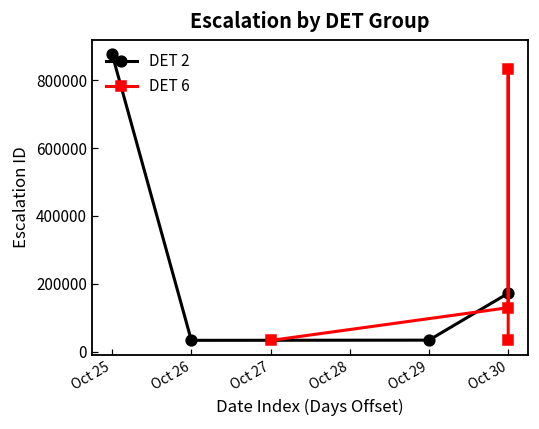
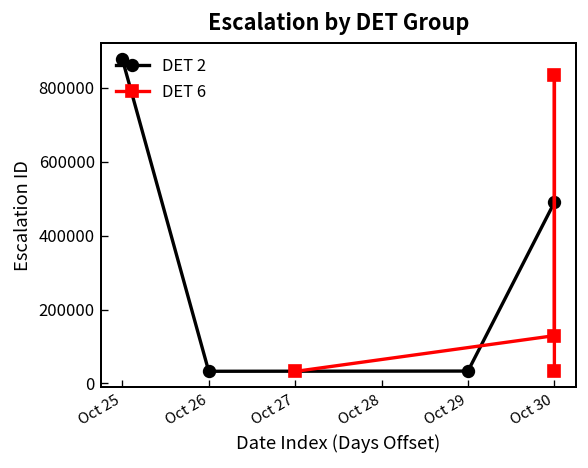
  {
    "DET 2": {
      "Oct 25": 880000,
      "Oct 26": 30000,
      "Oct 29": 30000,
-     "Oct 30": 170000
+     "Oct 30": 490000
    }
  }
